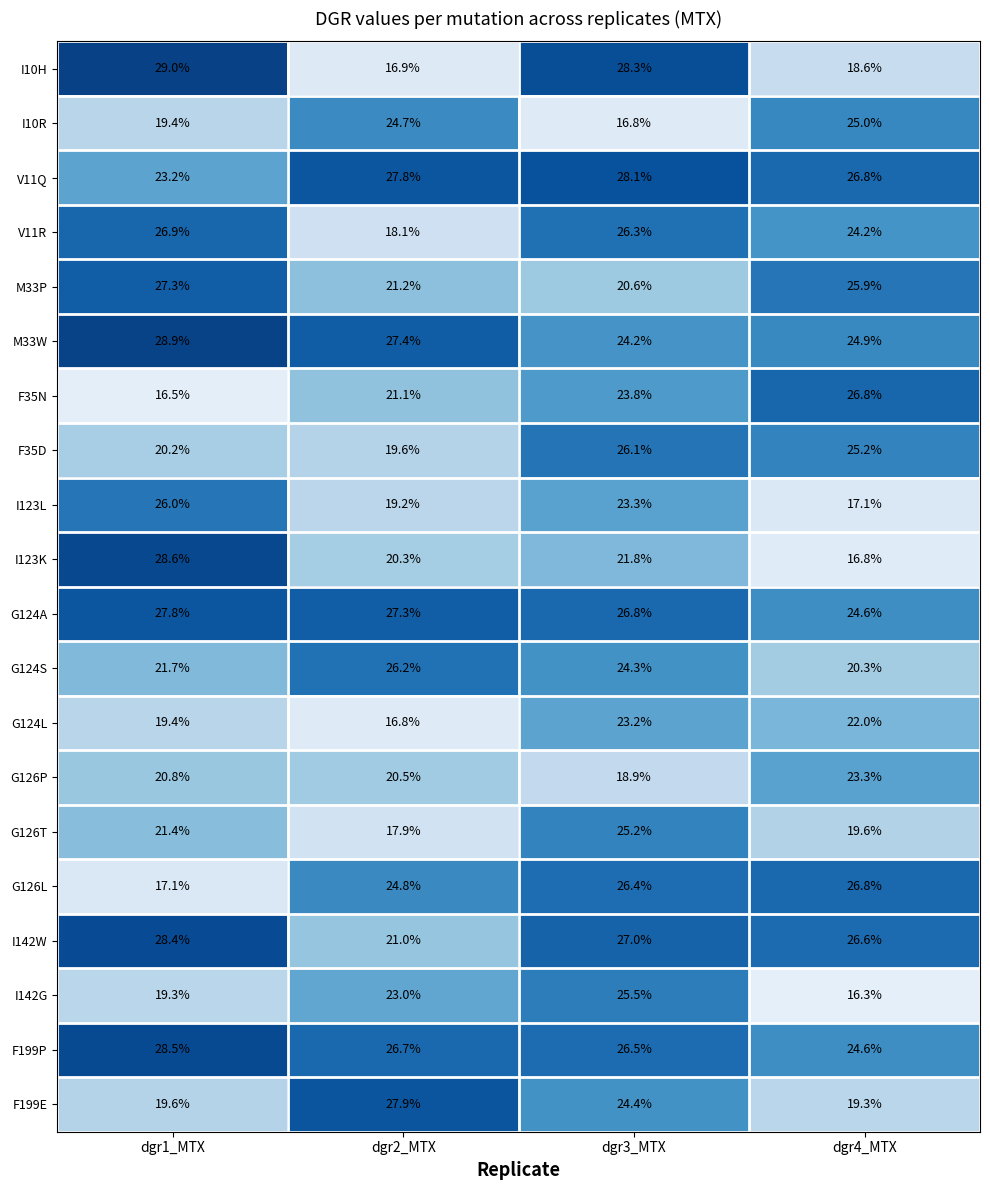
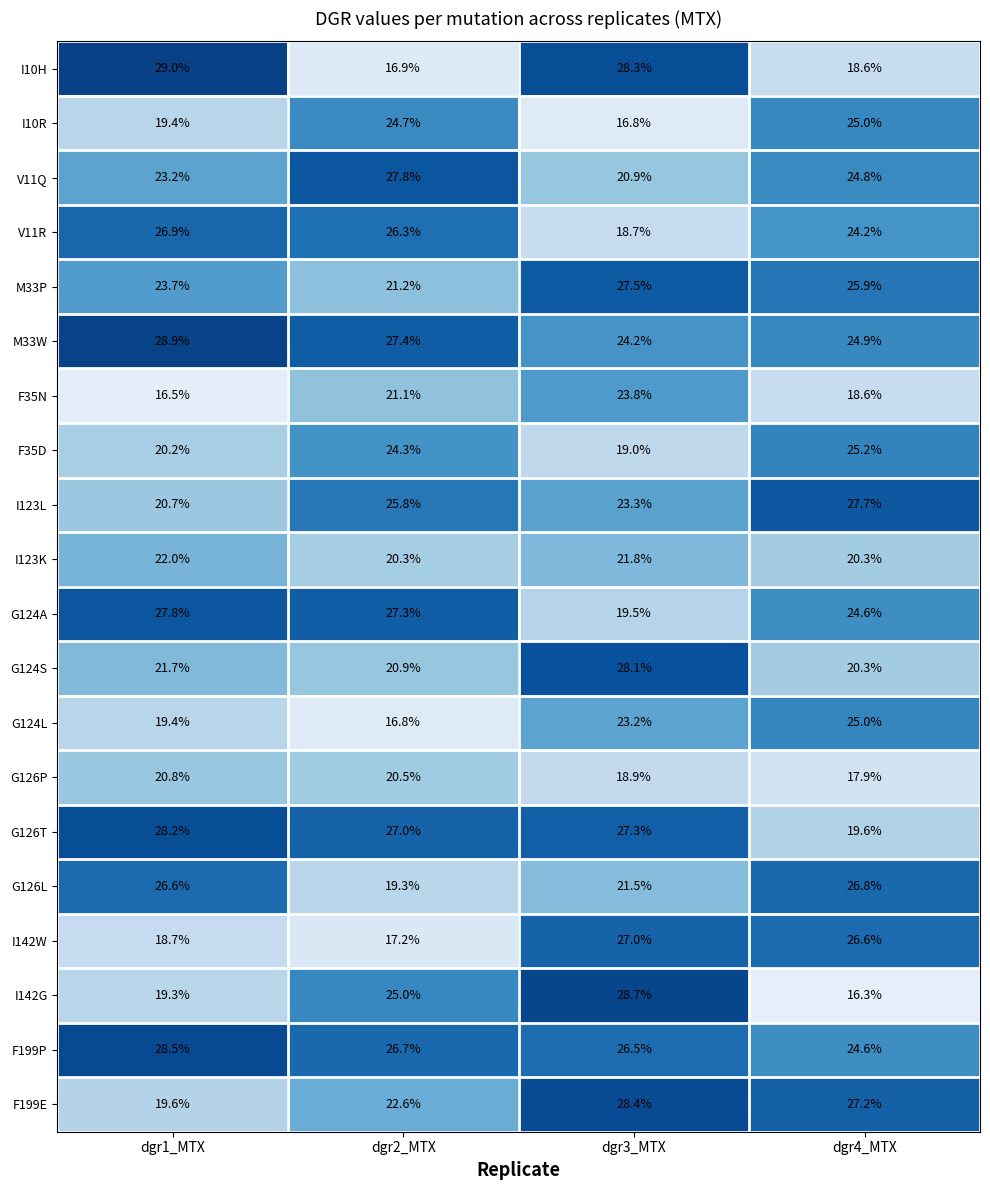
  {
    "I10H": {
      "dgr1_MTX": "29.0%",
      "dgr2_MTX": "16.9%",
      "dgr3_MTX": "28.3%",
      "dgr4_MTX": "18.6%"
    },
    "I10R": {
      "dgr1_MTX": "19.4%",
      "dgr2_MTX": "24.7%",
      "dgr3_MTX": "16.8%",
      "dgr4_MTX": "25.0%"
    },
    "V11Q": {
      "dgr1_MTX": "23.2%",
      "dgr2_MTX": "27.8%",
-     "dgr3_MTX": "28.1%",
-     "dgr4_MTX": "26.8%"
+     "dgr3_MTX": "20.9%",
+     "dgr4_MTX": "24.8%"
    },
    "V11R": {
      "dgr1_MTX": "26.9%",
-     "dgr2_MTX": "18.1%",
-     "dgr3_MTX": "26.3%",
+     "dgr2_MTX": "26.3%",
+     "dgr3_MTX": "18.7%",
      "dgr4_MTX": "24.2%"
    },
    "M33P": {
-     "dgr1_MTX": "27.3%",
+     "dgr1_MTX": "23.7%",
      "dgr2_MTX": "21.2%",
-     "dgr3_MTX": "20.6%",
+     "dgr3_MTX": "27.5%",
      "dgr4_MTX": "25.9%"
    },
    "M33W": {
      "dgr1_MTX": "28.9%",
      "dgr2_MTX": "27.4%",
      "dgr3_MTX": "24.2%",
      "dgr4_MTX": "24.9%"
    },
    "F35N": {
      "dgr1_MTX": "16.5%",
      "dgr2_MTX": "21.1%",
      "dgr3_MTX": "23.8%",
-     "dgr4_MTX": "26.8%"
+     "dgr4_MTX": "18.6%"
    },
    "F35D": {
      "dgr1_MTX": "20.2%",
-     "dgr2_MTX": "19.6%",
-     "dgr3_MTX": "26.1%",
+     "dgr2_MTX": "24.3%",
+     "dgr3_MTX": "19.0%",
      "dgr4_MTX": "25.2%"
    },
    "I123L": {
-     "dgr1_MTX": "26.0%",
-     "dgr2_MTX": "19.2%",
+     "dgr1_MTX": "20.7%",
+     "dgr2_MTX": "25.8%",
      "dgr3_MTX": "23.3%",
-     "dgr4_MTX": "17.1%"
+     "dgr4_MTX": "27.7%"
    },
    "I123K": {
-     "dgr1_MTX": "28.6%",
+     "dgr1_MTX": "22.0%",
      "dgr2_MTX": "20.3%",
      "dgr3_MTX": "21.8%",
-     "dgr4_MTX": "16.8%"
+     "dgr4_MTX": "20.3%"
    },
    "G124A": {
      "dgr1_MTX": "27.8%",
      "dgr2_MTX": "27.3%",
-     "dgr3_MTX": "26.8%",
+     "dgr3_MTX": "19.5%",
      "dgr4_MTX": "24.6%"
    },
    "G124S": {
      "dgr1_MTX": "21.7%",
-     "dgr2_MTX": "26.2%",
-     "dgr3_MTX": "24.3%",
+     "dgr2_MTX": "20.9%",
+     "dgr3_MTX": "28.1%",
      "dgr4_MTX": "20.3%"
    },
    "G124L": {
      "dgr1_MTX": "19.4%",
      "dgr2_MTX": "16.8%",
      "dgr3_MTX": "23.2%",
-     "dgr4_MTX": "22.0%"
+     "dgr4_MTX": "25.0%"
    },
    "G126P": {
      "dgr1_MTX": "20.8%",
      "dgr2_MTX": "20.5%",
      "dgr3_MTX": "18.9%",
-     "dgr4_MTX": "23.3%"
+     "dgr4_MTX": "17.9%"
    },
    "G126T": {
-     "dgr1_MTX": "21.4%",
-     "dgr2_MTX": "17.9%",
-     "dgr3_MTX": "25.2%",
+     "dgr1_MTX": "28.2%",
+     "dgr2_MTX": "27.0%",
+     "dgr3_MTX": "27.3%",
      "dgr4_MTX": "19.6%"
    },
    "G126L": {
-     "dgr1_MTX": "17.1%",
-     "dgr2_MTX": "24.8%",
-     "dgr3_MTX": "26.4%",
+     "dgr1_MTX": "26.6%",
+     "dgr2_MTX": "19.3%",
+     "dgr3_MTX": "21.5%",
      "dgr4_MTX": "26.8%"
    },
    "I142W": {
-     "dgr1_MTX": "28.4%",
-     "dgr2_MTX": "21.0%",
+     "dgr1_MTX": "18.7%",
+     "dgr2_MTX": "17.2%",
      "dgr3_MTX": "27.0%",
      "dgr4_MTX": "26.6%"
    },
    "I142G": {
      "dgr1_MTX": "19.3%",
-     "dgr2_MTX": "23.0%",
-     "dgr3_MTX": "25.5%",
+     "dgr2_MTX": "25.0%",
+     "dgr3_MTX": "28.7%",
      "dgr4_MTX": "16.3%"
    },
    "F199P": {
      "dgr1_MTX": "28.5%",
      "dgr2_MTX": "26.7%",
      "dgr3_MTX": "26.5%",
      "dgr4_MTX": "24.6%"
    },
    "F199E": {
      "dgr1_MTX": "19.6%",
-     "dgr2_MTX": "27.9%",
-     "dgr3_MTX": "24.4%",
-     "dgr4_MTX": "19.3%"
+     "dgr2_MTX": "22.6%",
+     "dgr3_MTX": "28.4%",
+     "dgr4_MTX": "27.2%"
    }
  }
